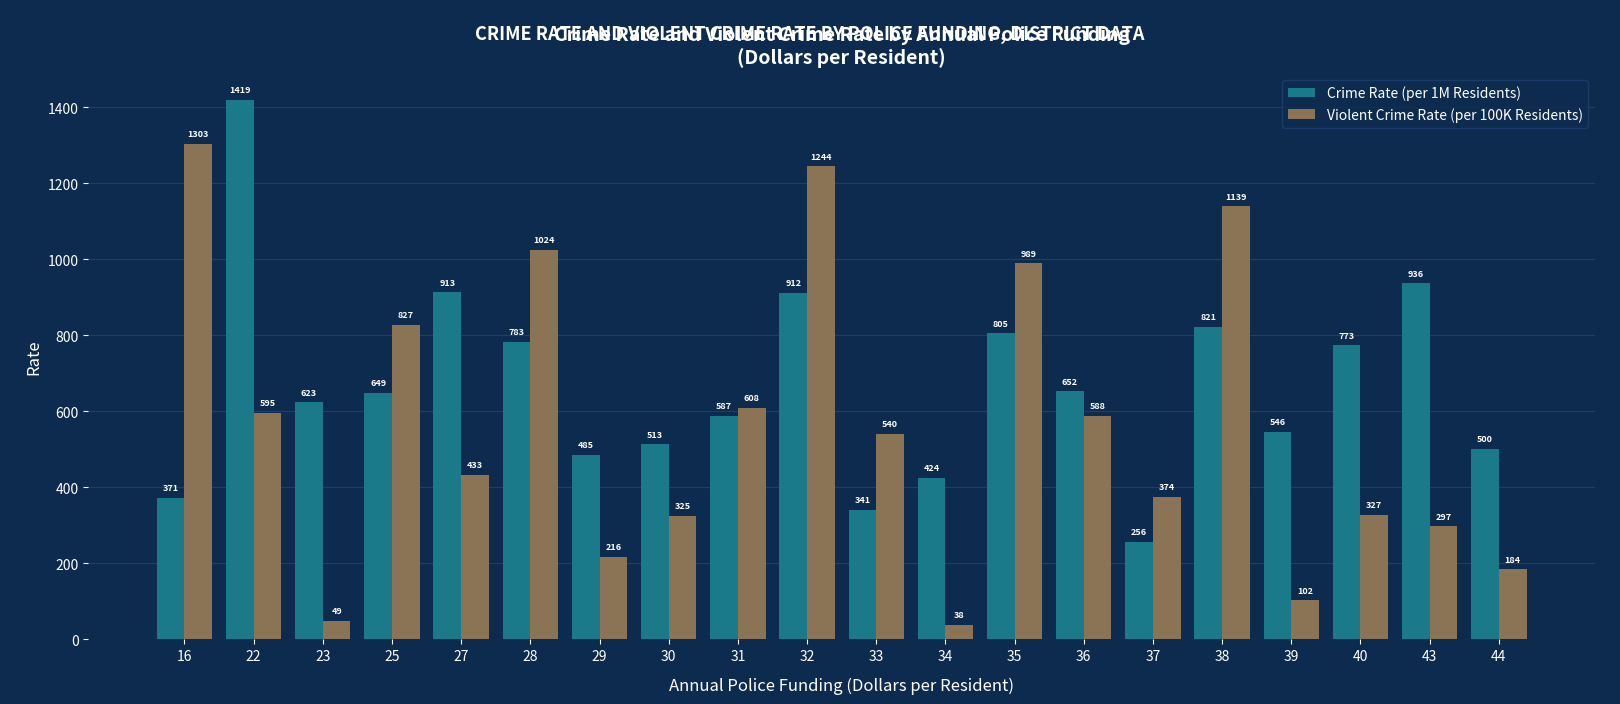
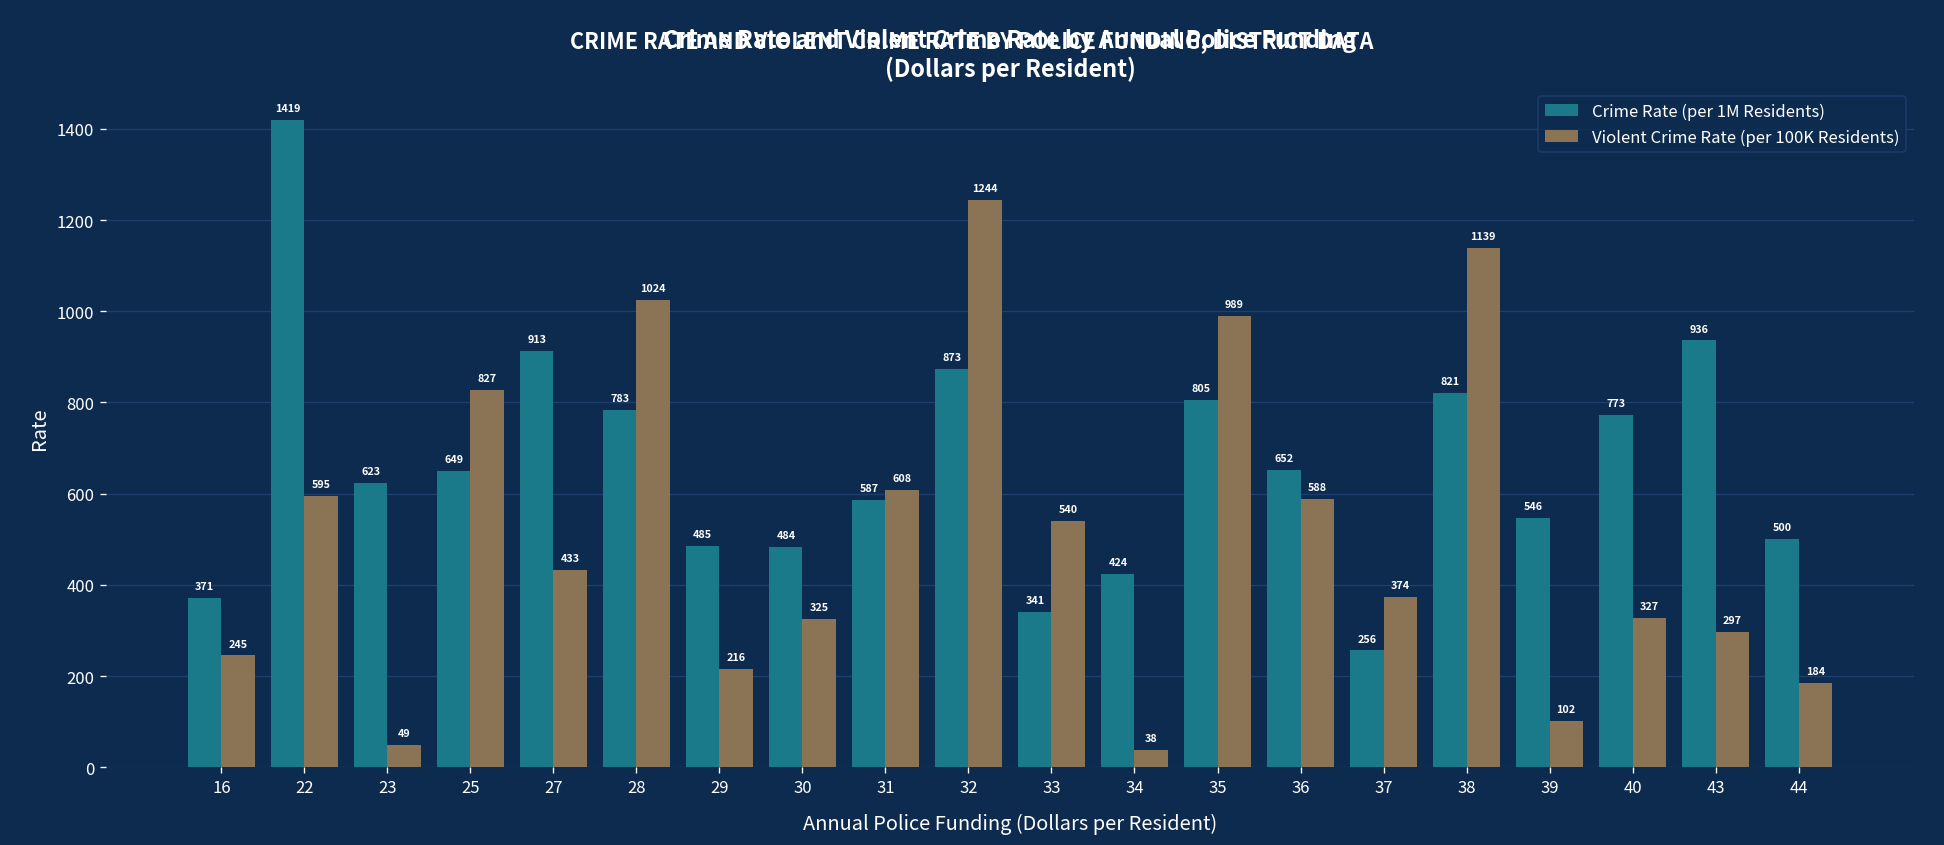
  {
    "Crime Rate (per 1M Residents)": {
      "16": 371,
      "22": 1419,
      "23": 623,
      "25": 649,
      "27": 913,
      "28": 783,
      "29": 485,
-     "30": 513,
+     "30": 484,
      "31": 587,
-     "32": 912,
+     "32": 873,
      "33": 341,
      "34": 424,
      "35": 805,
      "36": 652,
      "37": 256,
      "38": 821,
      "39": 546,
      "40": 773,
      "43": 936,
      "44": 500
    },
    "Violent Crime Rate (per 100K Residents)": {
-     "16": 1303,
+     "16": 245,
      "22": 595,
      "23": 49,
      "25": 827,
      "27": 433,
      "28": 1024,
      "29": 216,
      "30": 325,
      "31": 608,
      "32": 1244,
      "33": 540,
      "34": 38,
      "35": 989,
      "36": 588,
      "37": 374,
      "38": 1139,
      "39": 102,
      "40": 327,
      "43": 297,
      "44": 184
    }
  }
